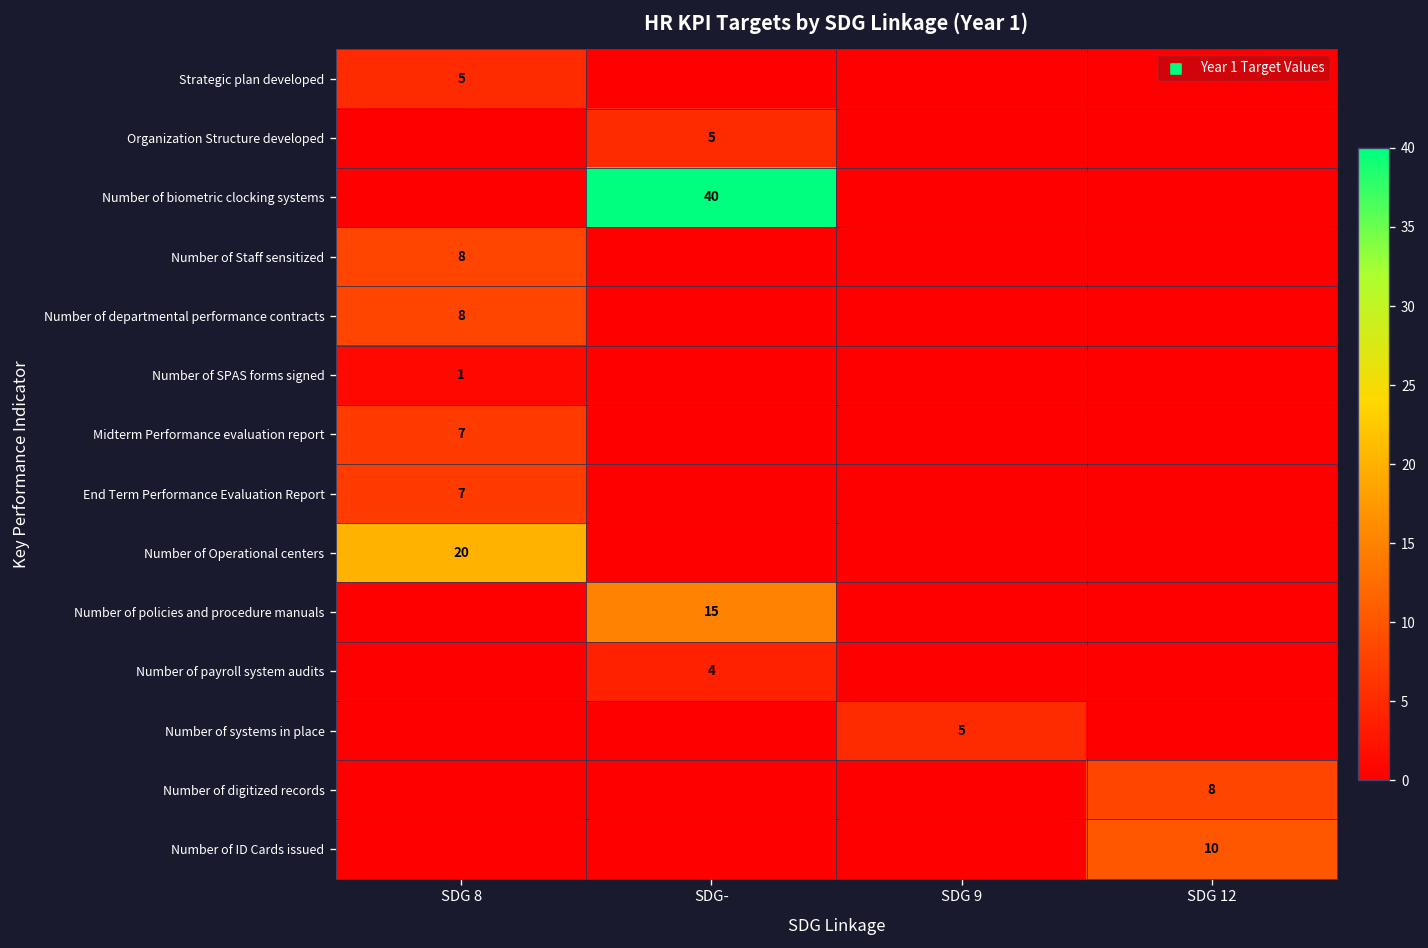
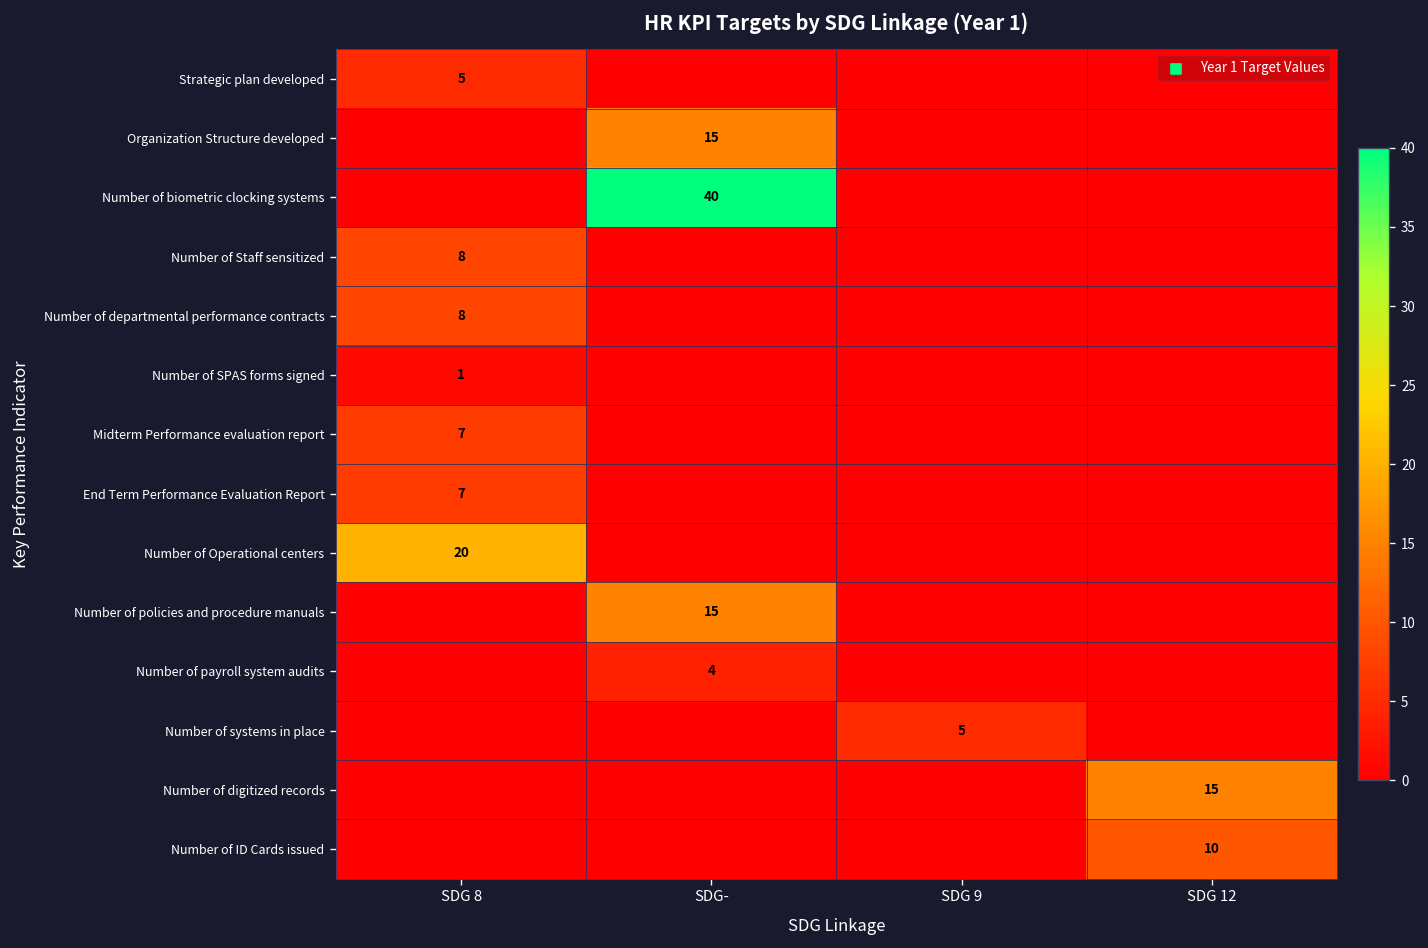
  {
    "Strategic plan developed": {
      "SDG 8": 5
    },
    "Organization Structure developed": {
-     "SDG-": 5
+     "SDG-": 15
    },
    "Number of biometric clocking systems": {
      "SDG-": 40
    },
    "Number of Staff sensitized": {
      "SDG 8": 8
    },
    "Number of departmental performance contracts": {
      "SDG 8": 8
    },
    "Number of SPAS forms signed": {
      "SDG 8": 1
    },
    "Midterm Performance evaluation report": {
      "SDG 8": 7
    },
    "End Term Performance Evaluation Report": {
      "SDG 8": 7
    },
    "Number of Operational centers": {
      "SDG 8": 20
    },
    "Number of policies and procedure manuals": {
      "SDG-": 15
    },
    "Number of payroll system audits": {
      "SDG-": 4
    },
    "Number of systems in place": {
      "SDG 9": 5
    },
    "Number of digitized records": {
-     "SDG 12": 8
+     "SDG 12": 15
    },
    "Number of ID Cards issued": {
      "SDG 12": 10
    }
  }
